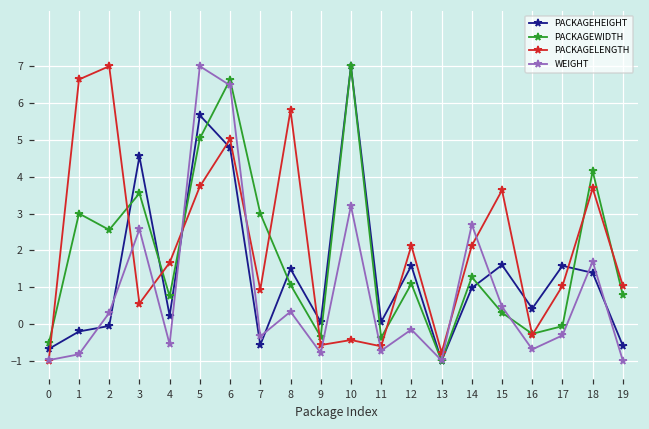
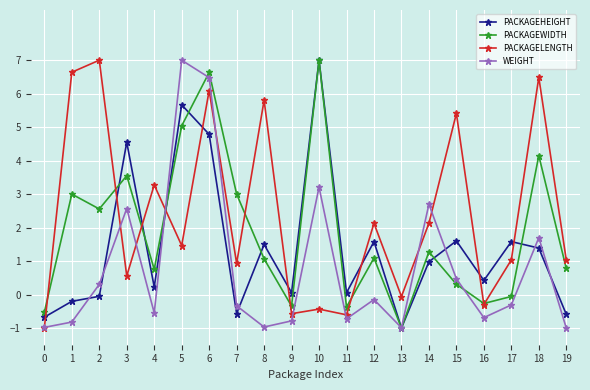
  {
    "PACKAGEHEIGHT": {
      "0": -0.7,
      "1": -0.2,
      "2": -0.1,
      "3": 4.5,
      "4": 0.2,
      "5": 5.7,
      "6": 4.8,
      "7": -0.6,
      "8": 1.5,
      "9": 0.1,
      "11": 0.1,
      "12": 1.6,
      "14": 1.0,
      "15": 1.6,
      "16": 0.4,
      "17": 1.6,
      "18": 1.4,
      "19": -0.6
    },
    "PACKAGEWIDTH": {
      "0": -0.5,
      "1": 3.0,
      "2": 2.6,
      "3": 3.5,
      "4": 0.8,
      "5": 5.0,
      "6": 6.6,
      "7": 3.0,
      "8": 1.1,
      "9": -0.3,
      "11": -0.4,
      "12": 1.1,
      "14": 1.3,
      "15": 0.3,
      "17": -0.1,
      "18": 4.2,
      "19": 0.8
    },
    "PACKAGELENGTH": {
      "1": 6.6,
      "2": 7.0,
      "3": 0.6,
-     "4": 1.7,
-     "5": 3.7,
-     "6": 5.0,
+     "4": 3.3,
+     "5": 1.5,
+     "6": 6.1,
      "7": 0.9,
      "8": 5.8,
      "9": -0.6,
      "10": -0.4,
      "11": -0.6,
      "12": 2.1,
-     "13": -0.8,
+     "13": -0.1,
      "14": 2.1,
-     "15": 3.6,
+     "15": 5.4,
      "17": 1.0,
-     "18": 3.7,
+     "18": 6.5,
      "19": 1.0
    },
    "WEIGHT": {
      "1": -0.8,
      "2": 0.3,
      "3": 2.6,
      "4": -0.5,
      "5": 7.0,
      "6": 6.5,
      "7": -0.3,
-     "8": 0.3,
+     "8": -1.0,
      "9": -0.8,
      "10": 3.2,
      "11": -0.7,
      "12": -0.2,
      "14": 2.7,
      "15": 0.5,
      "16": -0.7,
      "17": -0.3,
      "18": 1.7,
      "19": -1.0
    }
  }
